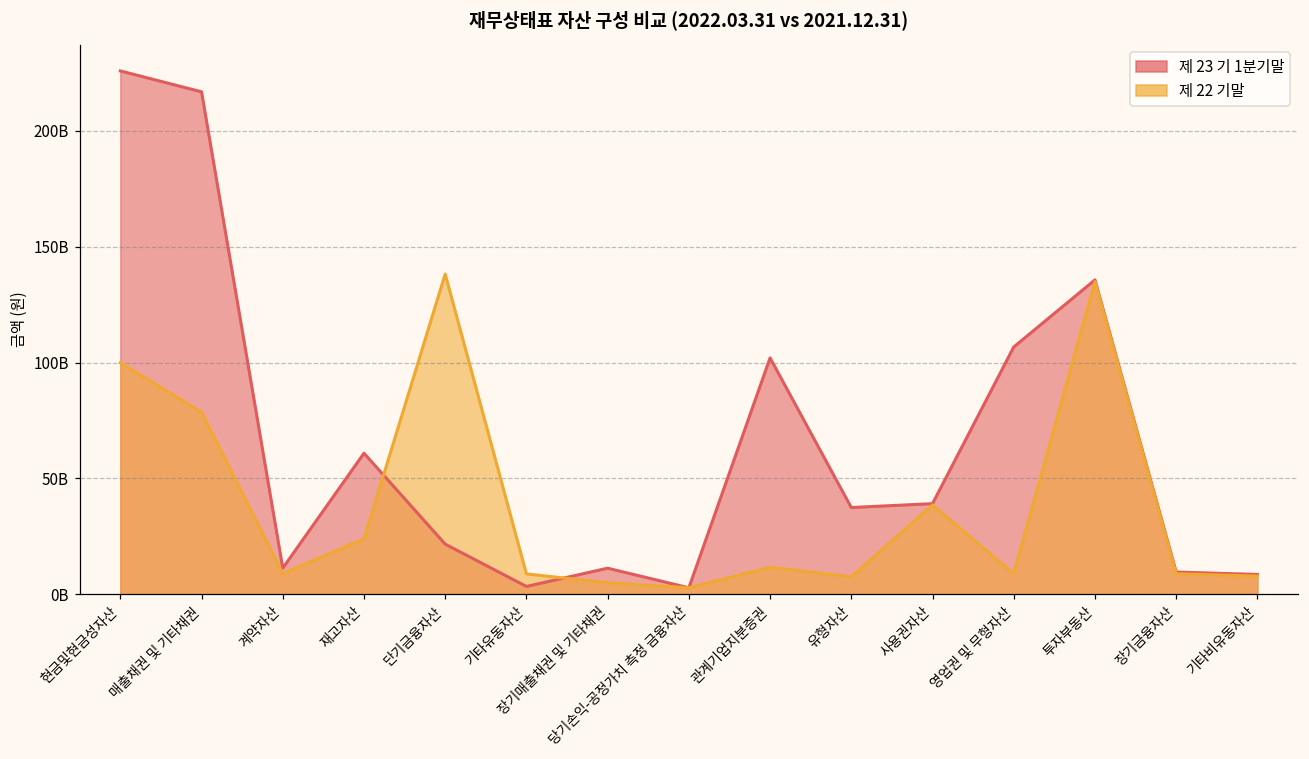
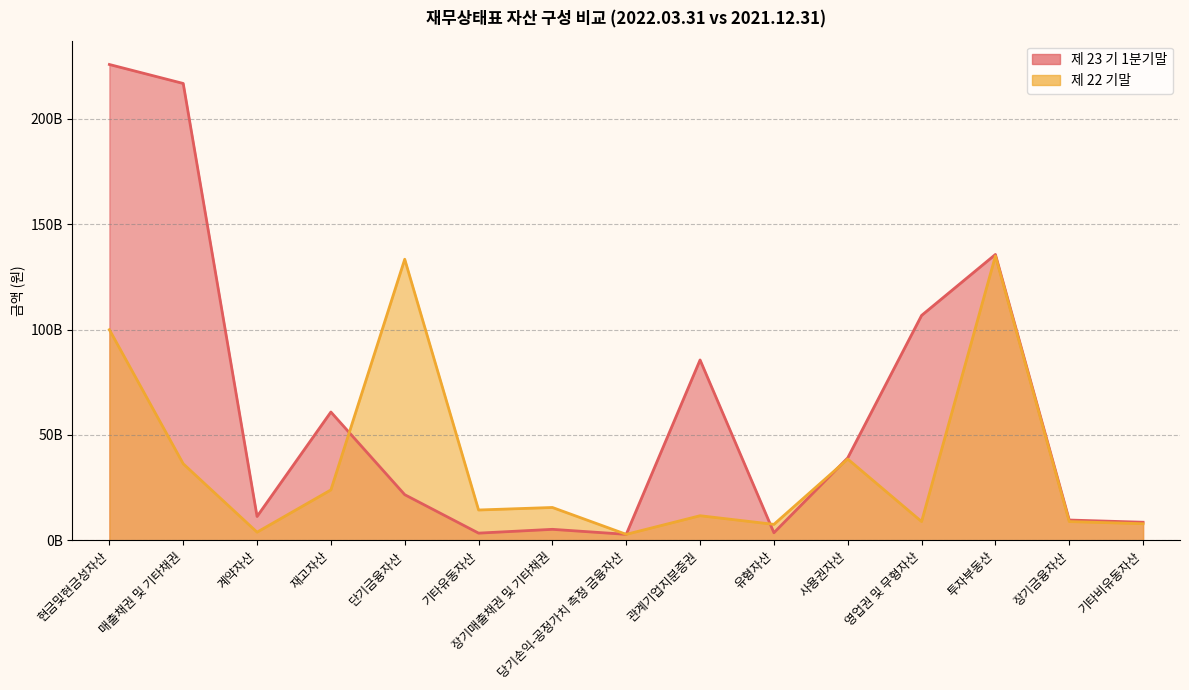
  {
    "제 23 기 1분기말": {
      "현금및현금성자산": 226000000000,
      "매출채권 및 기타채권": 217000000000,
      "계약자산": 11000000000,
      "재고자산": 61000000000,
      "단기금융자산": 22000000000,
      "기타유동자산": 3000000000,
-     "장기매출채권 및 기타채권": 11000000000,
-     "관계기업지분증권": 102000000000,
-     "유형자산": 37000000000,
+     "장기매출채권 및 기타채권": 5000000000,
+     "관계기업지분증권": 86000000000,
+     "유형자산": 4000000000,
      "영업권 및 무형자산": 107000000000
    },
    "제 22 기말": {
      "현금및현금성자산": 100000000000,
-     "매출채권 및 기타채권": 79000000000,
-     "계약자산": 9000000000,
+     "매출채권 및 기타채권": 36000000000,
+     "계약자산": 4000000000,
      "재고자산": 24000000000,
-     "단기금융자산": 138000000000,
-     "기타유동자산": 9000000000,
-     "장기매출채권 및 기타채권": 5000000000,
+     "단기금융자산": 133000000000,
+     "기타유동자산": 14000000000,
+     "장기매출채권 및 기타채권": 16000000000,
      "관계기업지분증권": 12000000000,
      "유형자산": 8000000000,
      "영업권 및 무형자산": 9000000000
    }
  }
